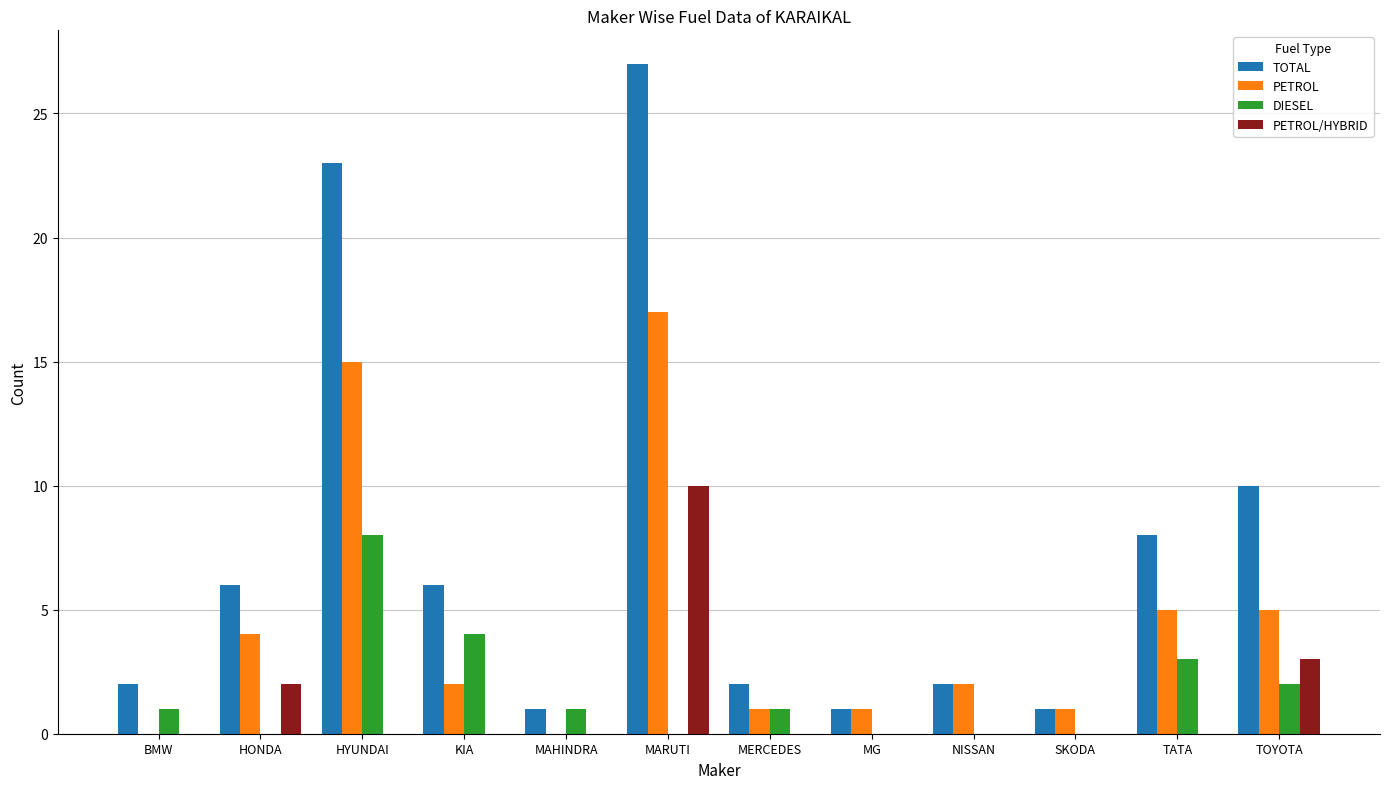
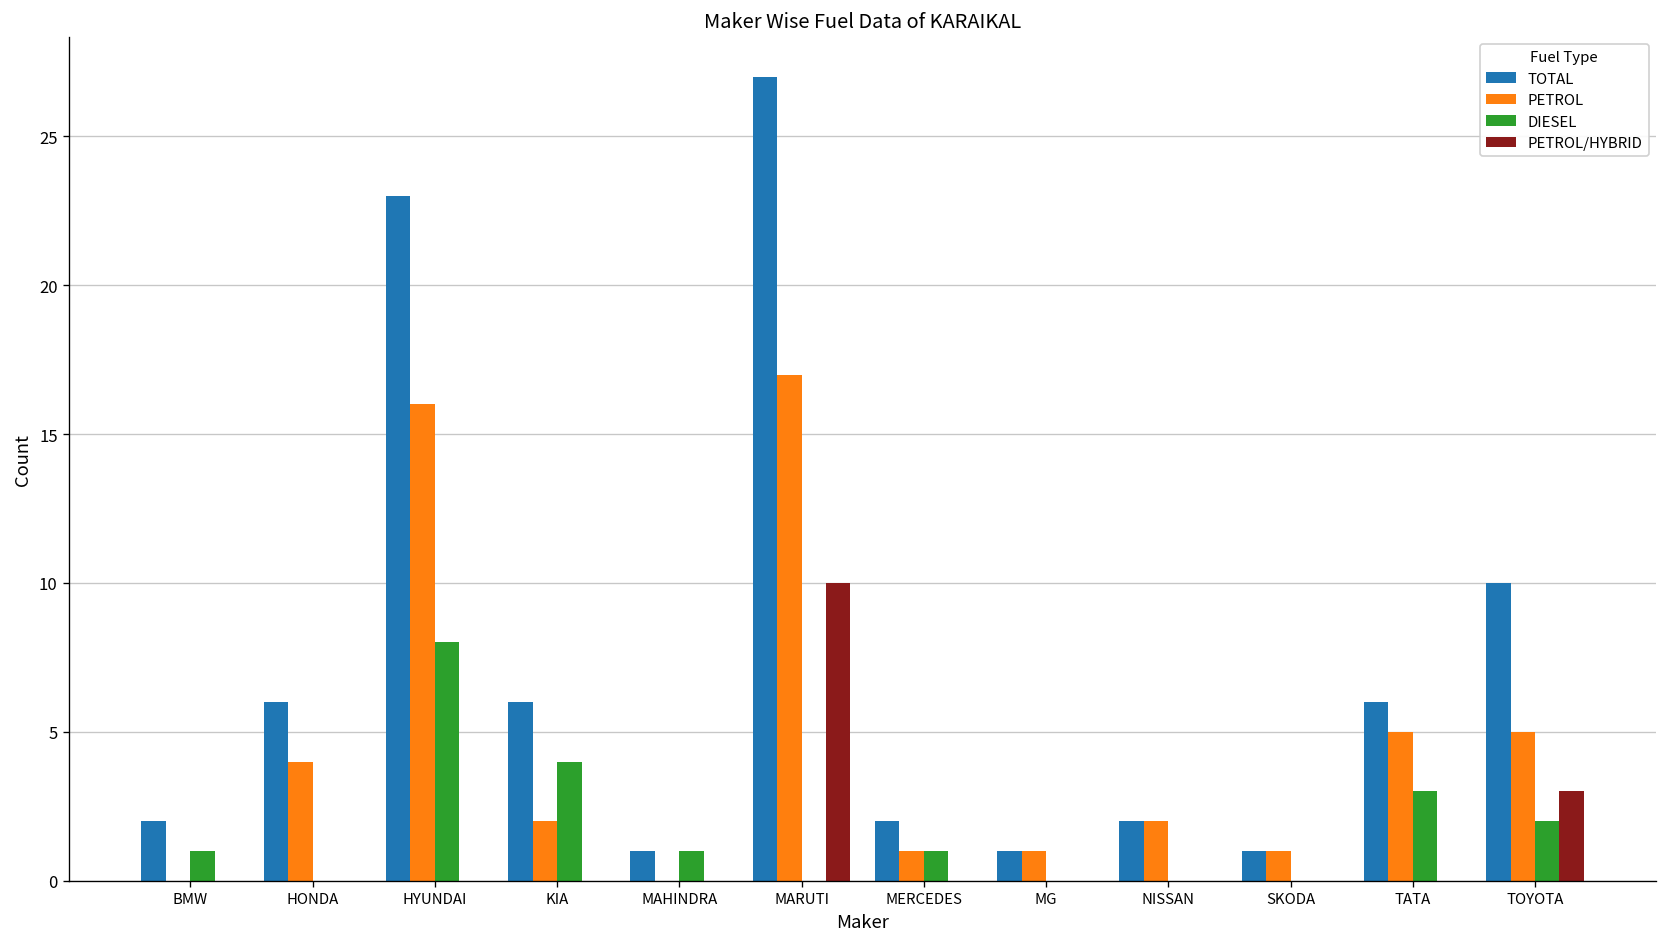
  {
    "TOTAL": {
      "BMW": 2,
      "HONDA": 6,
      "HYUNDAI": 23,
      "KIA": 6,
      "MAHINDRA": 1,
      "MARUTI": 27,
      "MERCEDES": 2,
      "MG": 1,
      "NISSAN": 2,
      "SKODA": 1,
-     "TATA": 8,
+     "TATA": 6,
      "TOYOTA": 10
    },
    "PETROL": {
      "BMW": 0,
      "HONDA": 4,
-     "HYUNDAI": 15,
+     "HYUNDAI": 16,
      "KIA": 2,
      "MAHINDRA": 0,
      "MARUTI": 17,
      "MERCEDES": 1,
      "MG": 1,
      "NISSAN": 2,
      "SKODA": 1,
      "TATA": 5,
      "TOYOTA": 5
    },
    "DIESEL": {
      "BMW": 1,
      "HONDA": 0,
      "HYUNDAI": 8,
      "KIA": 4,
      "MAHINDRA": 1,
      "MARUTI": 0,
      "MERCEDES": 1,
      "MG": 0,
      "NISSAN": 0,
      "SKODA": 0,
      "TATA": 3,
      "TOYOTA": 2
    },
    "PETROL/HYBRID": {
      "BMW": 0,
-     "HONDA": 2,
+     "HONDA": 0,
      "HYUNDAI": 0,
      "KIA": 0,
      "MAHINDRA": 0,
      "MARUTI": 10,
      "MERCEDES": 0,
      "MG": 0,
      "NISSAN": 0,
      "SKODA": 0,
      "TATA": 0,
      "TOYOTA": 3
    }
  }
